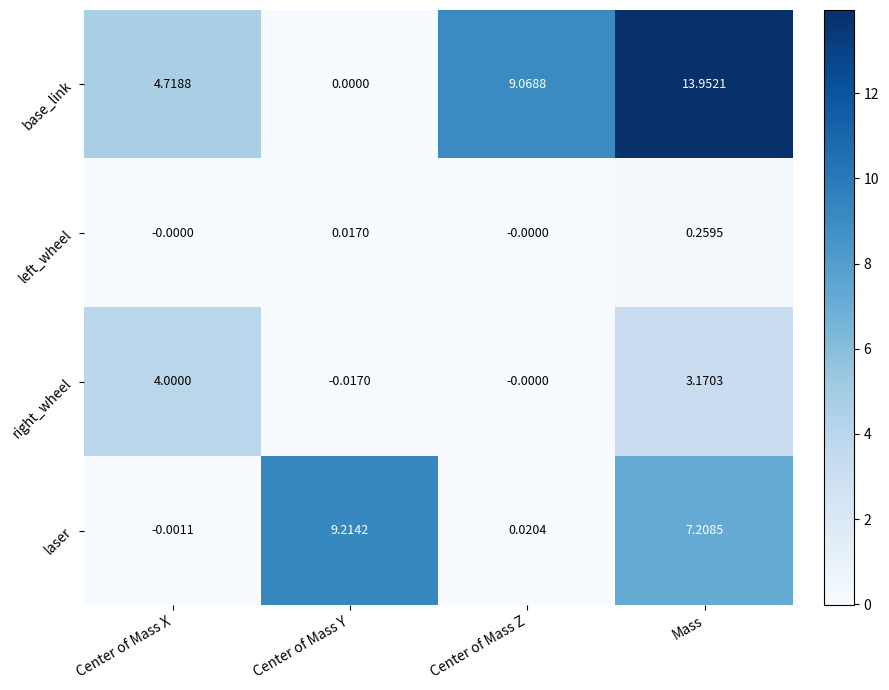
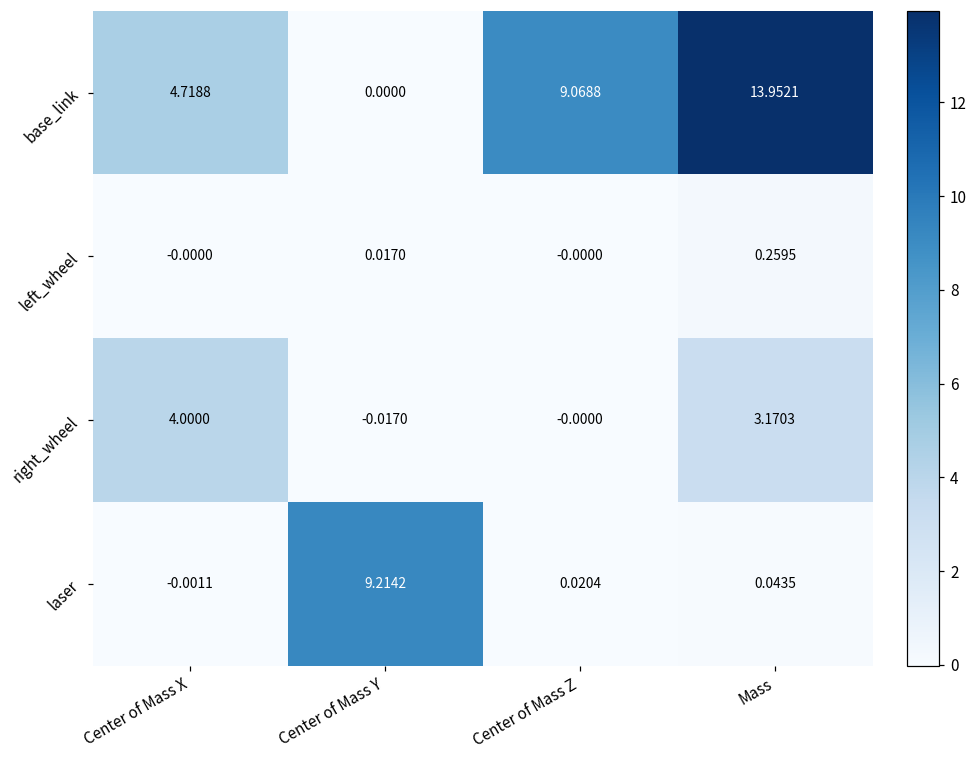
  {
    "base_link": {
      "Center of Mass X": 4.7188,
      "Center of Mass Y": 0.0000,
      "Center of Mass Z": 9.0688,
      "Mass": 13.9521
    },
    "left_wheel": {
      "Center of Mass X": -0.0000,
      "Center of Mass Y": 0.0170,
      "Center of Mass Z": -0.0000,
      "Mass": 0.2595
    },
    "right_wheel": {
      "Center of Mass X": 4.0000,
      "Center of Mass Y": -0.0170,
      "Center of Mass Z": -0.0000,
      "Mass": 3.1703
    },
    "laser": {
      "Center of Mass X": -0.0011,
      "Center of Mass Y": 9.2142,
      "Center of Mass Z": 0.0204,
-     "Mass": 7.2085
+     "Mass": 0.0435
    }
  }
